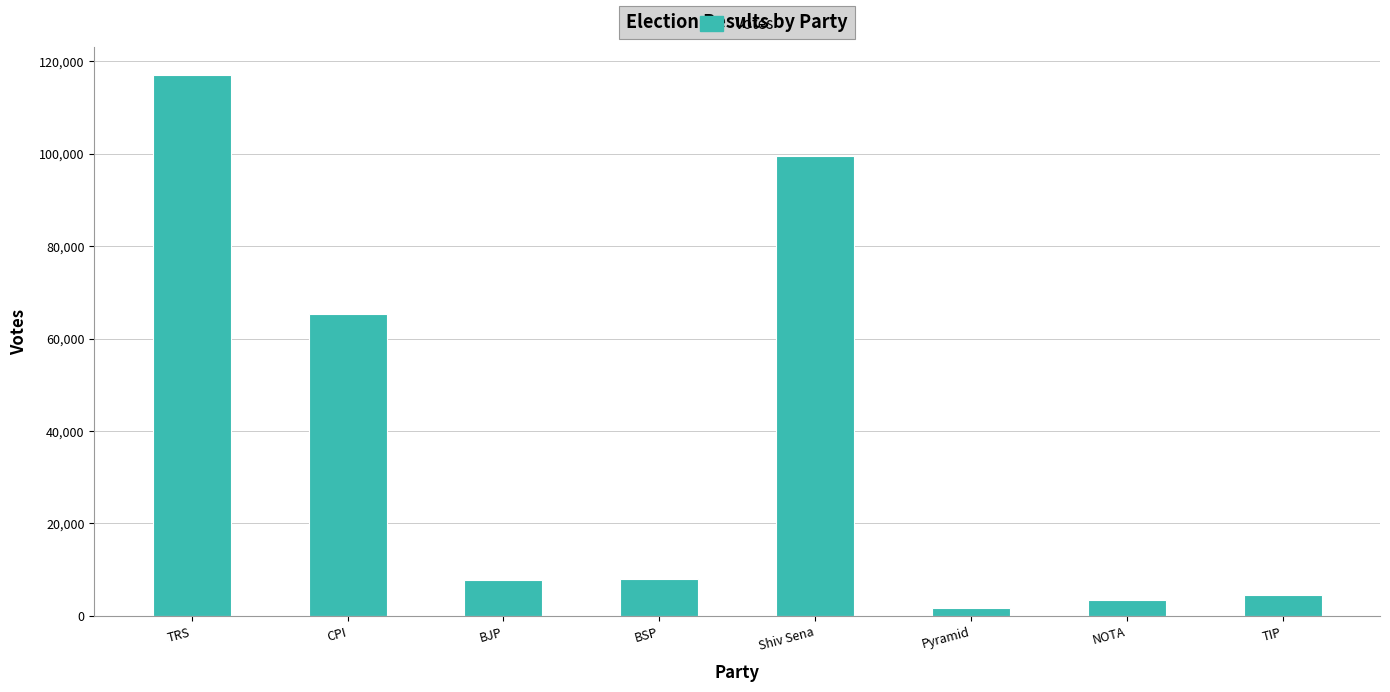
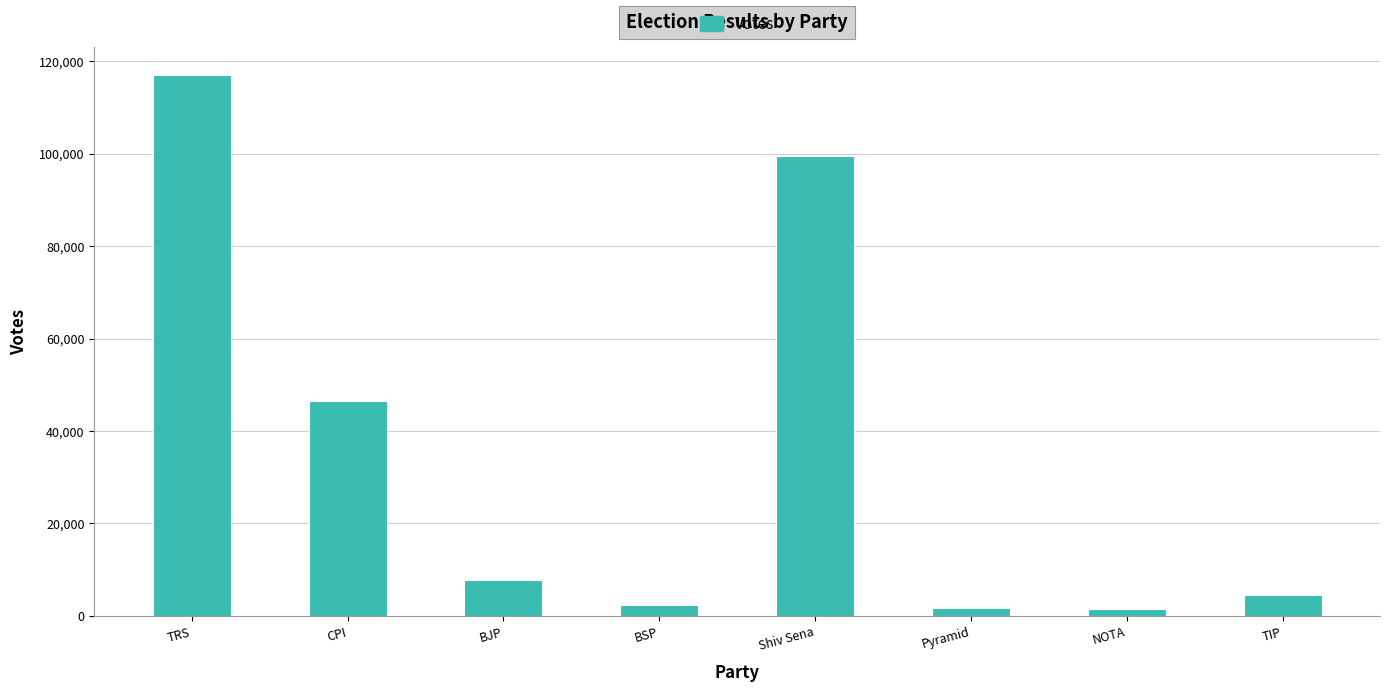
  {
    "TRS": "117,000",
-   "CPI": "65,000",
+   "CPI": "47,000",
    "BJP": "8,000",
-   "BSP": "8,000",
+   "BSP": "2,000",
    "Shiv Sena": "99,000",
    "Pyramid": "2,000",
-   "NOTA": "4,000",
+   "NOTA": "1,000",
    "TIP": "5,000"
  }
